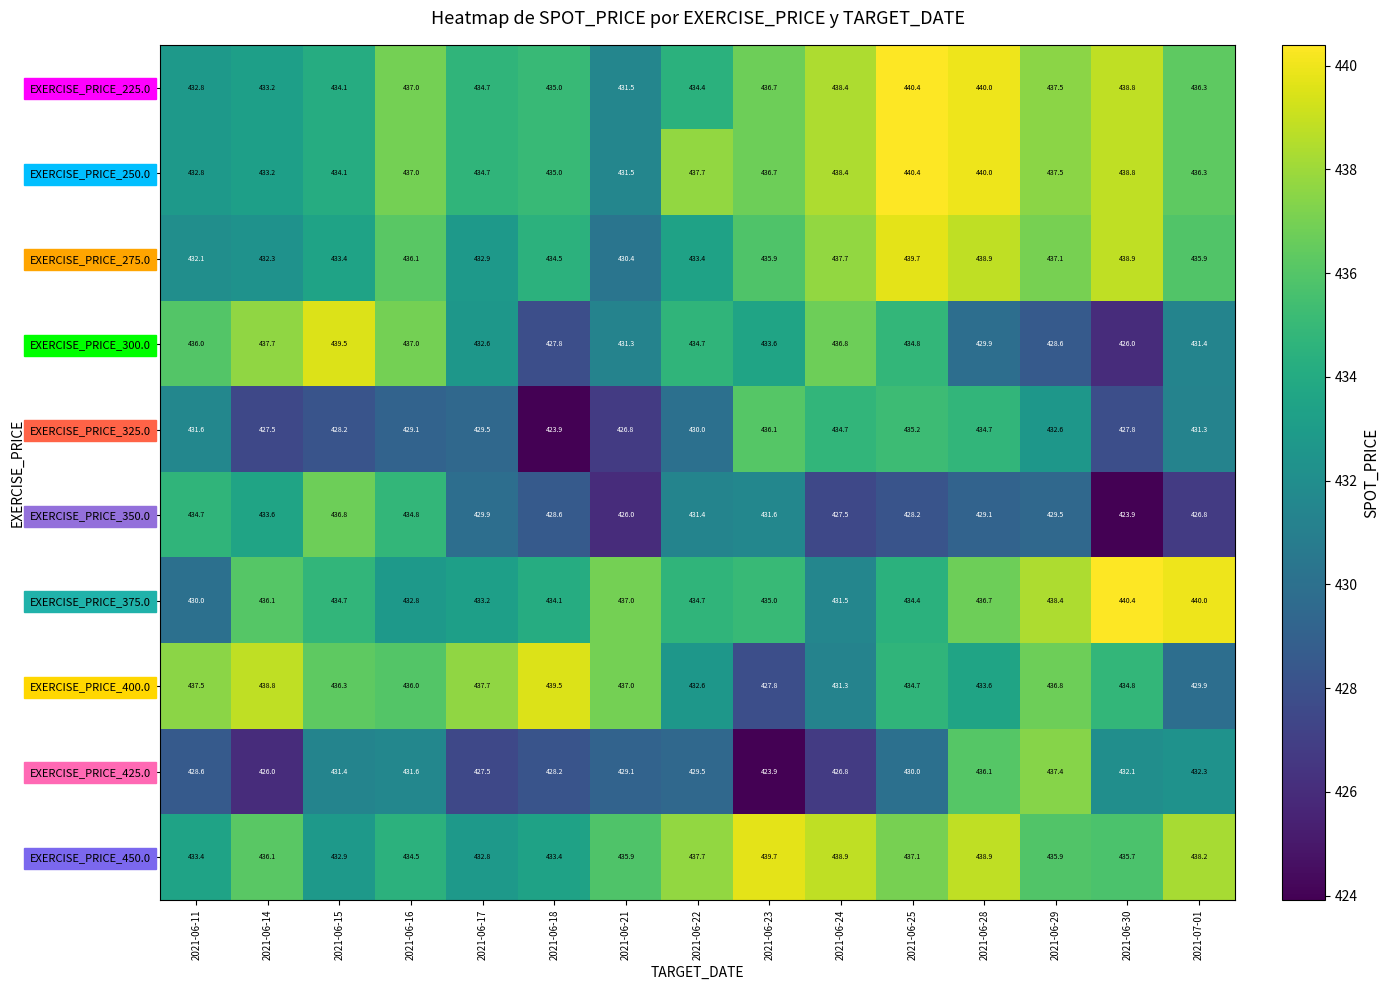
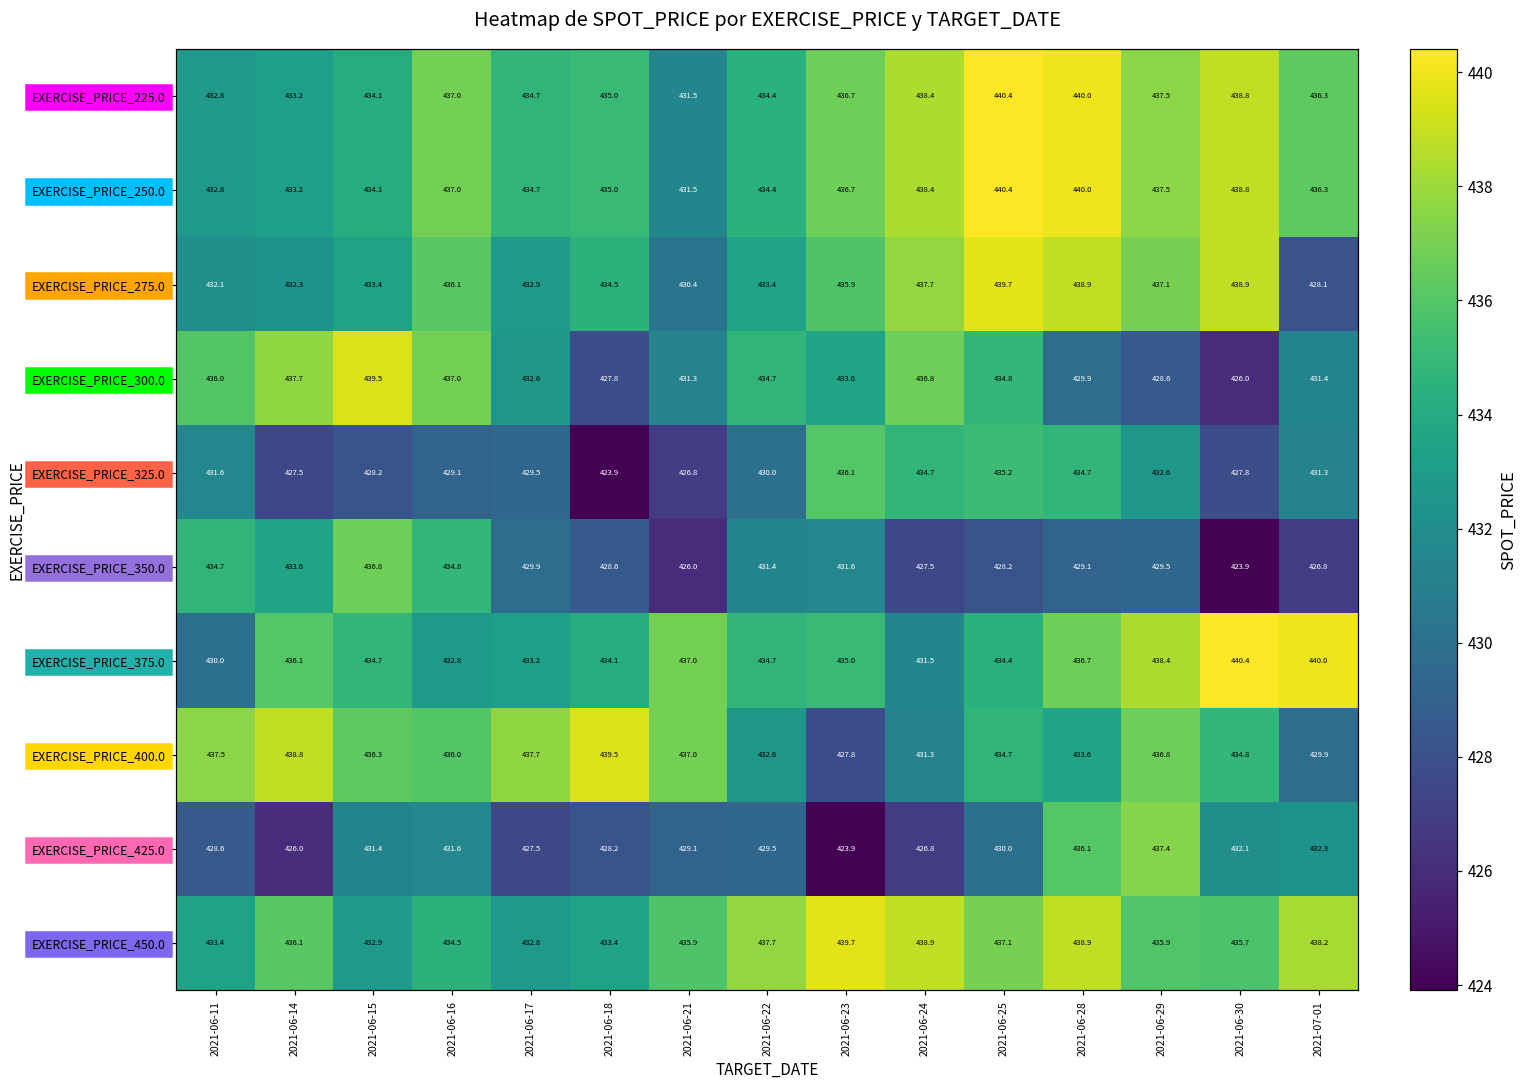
  {
    "EXERCISE_PRICE_225.0": {
      "2021-06-11": 432.8,
      "2021-06-14": 433.2,
      "2021-06-15": 434.1,
      "2021-06-16": 437.0,
      "2021-06-17": 434.7,
      "2021-06-18": 435.0,
      "2021-06-21": 431.5,
      "2021-06-22": 434.4,
      "2021-06-23": 436.7,
      "2021-06-24": 438.4,
      "2021-06-25": 440.4,
      "2021-06-28": 440.0,
      "2021-06-29": 437.5,
      "2021-06-30": 438.8,
      "2021-07-01": 436.3
    },
    "EXERCISE_PRICE_250.0": {
      "2021-06-11": 432.8,
      "2021-06-14": 433.2,
      "2021-06-15": 434.1,
      "2021-06-16": 437.0,
      "2021-06-17": 434.7,
      "2021-06-18": 435.0,
      "2021-06-21": 431.5,
-     "2021-06-22": 437.7,
+     "2021-06-22": 434.4,
      "2021-06-23": 436.7,
      "2021-06-24": 438.4,
      "2021-06-25": 440.4,
      "2021-06-28": 440.0,
      "2021-06-29": 437.5,
      "2021-06-30": 438.8,
      "2021-07-01": 436.3
    },
    "EXERCISE_PRICE_275.0": {
      "2021-06-11": 432.1,
      "2021-06-14": 432.3,
      "2021-06-15": 433.4,
      "2021-06-16": 436.1,
      "2021-06-17": 432.9,
      "2021-06-18": 434.5,
      "2021-06-21": 430.4,
      "2021-06-22": 433.4,
      "2021-06-23": 435.9,
      "2021-06-24": 437.7,
      "2021-06-25": 439.7,
      "2021-06-28": 438.9,
      "2021-06-29": 437.1,
      "2021-06-30": 438.9,
-     "2021-07-01": 435.9
+     "2021-07-01": 428.1
    },
    "EXERCISE_PRICE_300.0": {
      "2021-06-11": 436.0,
      "2021-06-14": 437.7,
      "2021-06-15": 439.5,
      "2021-06-16": 437.0,
      "2021-06-17": 432.6,
      "2021-06-18": 427.8,
      "2021-06-21": 431.3,
      "2021-06-22": 434.7,
      "2021-06-23": 433.6,
      "2021-06-24": 436.8,
      "2021-06-25": 434.8,
      "2021-06-28": 429.9,
      "2021-06-29": 428.6,
      "2021-06-30": 426.0,
      "2021-07-01": 431.4
    },
    "EXERCISE_PRICE_325.0": {
      "2021-06-11": 431.6,
      "2021-06-14": 427.5,
      "2021-06-15": 428.2,
      "2021-06-16": 429.1,
      "2021-06-17": 429.5,
      "2021-06-18": 423.9,
      "2021-06-21": 426.8,
      "2021-06-22": 430.0,
      "2021-06-23": 436.1,
      "2021-06-24": 434.7,
      "2021-06-25": 435.2,
      "2021-06-28": 434.7,
      "2021-06-29": 432.6,
      "2021-06-30": 427.8,
      "2021-07-01": 431.3
    },
    "EXERCISE_PRICE_350.0": {
      "2021-06-11": 434.7,
      "2021-06-14": 433.6,
      "2021-06-15": 436.8,
      "2021-06-16": 434.8,
      "2021-06-17": 429.9,
      "2021-06-18": 428.6,
      "2021-06-21": 426.0,
      "2021-06-22": 431.4,
      "2021-06-23": 431.6,
      "2021-06-24": 427.5,
      "2021-06-25": 428.2,
      "2021-06-28": 429.1,
      "2021-06-29": 429.5,
      "2021-06-30": 423.9,
      "2021-07-01": 426.8
    },
    "EXERCISE_PRICE_375.0": {
      "2021-06-11": 430.0,
      "2021-06-14": 436.1,
      "2021-06-15": 434.7,
      "2021-06-16": 432.8,
      "2021-06-17": 433.2,
      "2021-06-18": 434.1,
      "2021-06-21": 437.0,
      "2021-06-22": 434.7,
      "2021-06-23": 435.0,
      "2021-06-24": 431.5,
      "2021-06-25": 434.4,
      "2021-06-28": 436.7,
      "2021-06-29": 438.4,
      "2021-06-30": 440.4,
      "2021-07-01": 440.0
    },
    "EXERCISE_PRICE_400.0": {
      "2021-06-11": 437.5,
      "2021-06-14": 438.8,
      "2021-06-15": 436.3,
      "2021-06-16": 436.0,
      "2021-06-17": 437.7,
      "2021-06-18": 439.5,
      "2021-06-21": 437.0,
      "2021-06-22": 432.6,
      "2021-06-23": 427.8,
      "2021-06-24": 431.3,
      "2021-06-25": 434.7,
      "2021-06-28": 433.6,
      "2021-06-29": 436.8,
      "2021-06-30": 434.8,
      "2021-07-01": 429.9
    },
    "EXERCISE_PRICE_425.0": {
      "2021-06-11": 428.6,
      "2021-06-14": 426.0,
      "2021-06-15": 431.4,
      "2021-06-16": 431.6,
      "2021-06-17": 427.5,
      "2021-06-18": 428.2,
      "2021-06-21": 429.1,
      "2021-06-22": 429.5,
      "2021-06-23": 423.9,
      "2021-06-24": 426.8,
      "2021-06-25": 430.0,
      "2021-06-28": 436.1,
      "2021-06-29": 437.4,
      "2021-06-30": 432.1,
      "2021-07-01": 432.3
    },
    "EXERCISE_PRICE_450.0": {
      "2021-06-11": 433.4,
      "2021-06-14": 436.1,
      "2021-06-15": 432.9,
      "2021-06-16": 434.5,
      "2021-06-17": 432.8,
      "2021-06-18": 433.4,
      "2021-06-21": 435.9,
      "2021-06-22": 437.7,
      "2021-06-23": 439.7,
      "2021-06-24": 438.9,
      "2021-06-25": 437.1,
      "2021-06-28": 438.9,
      "2021-06-29": 435.9,
      "2021-06-30": 435.7,
      "2021-07-01": 438.2
    }
  }
